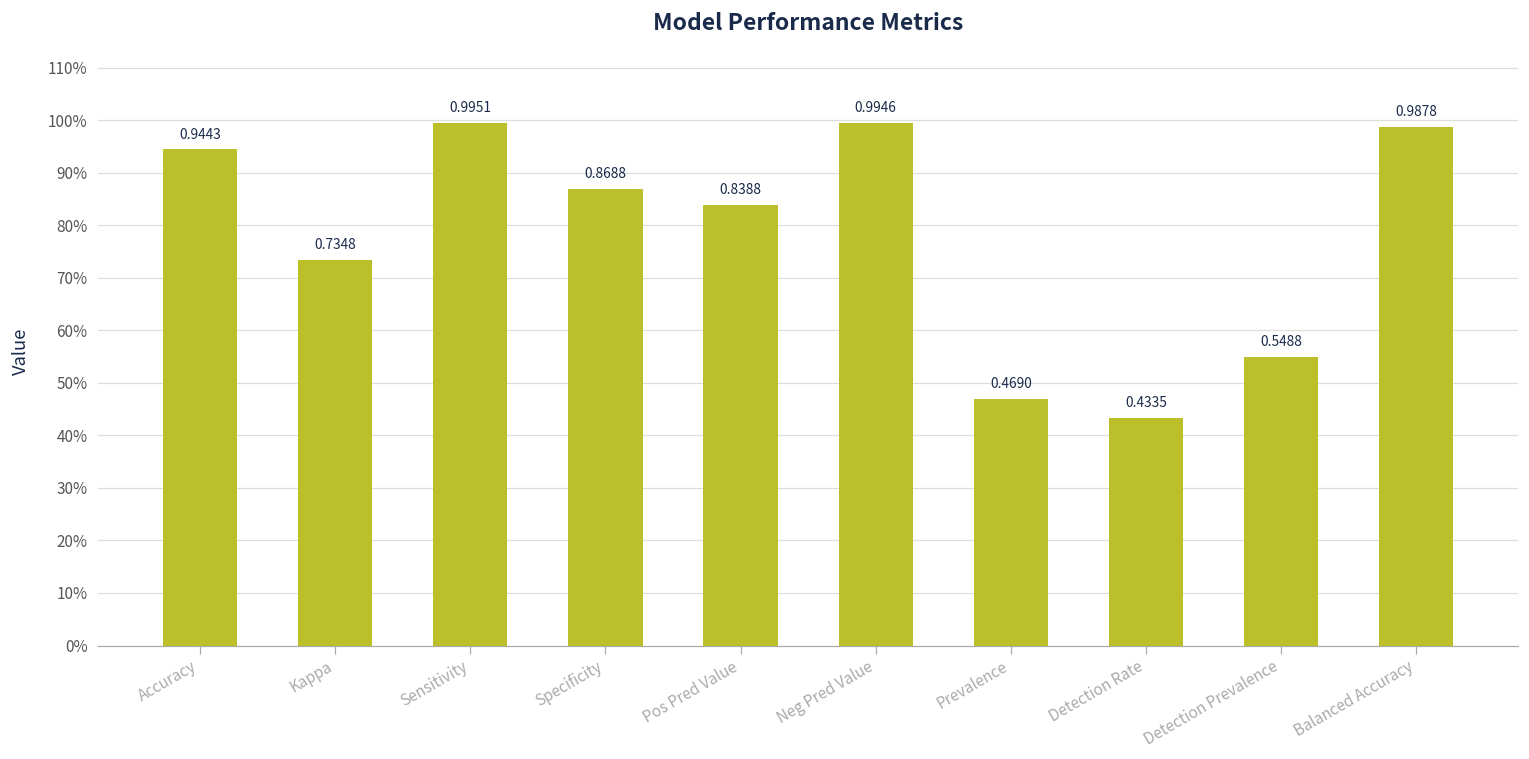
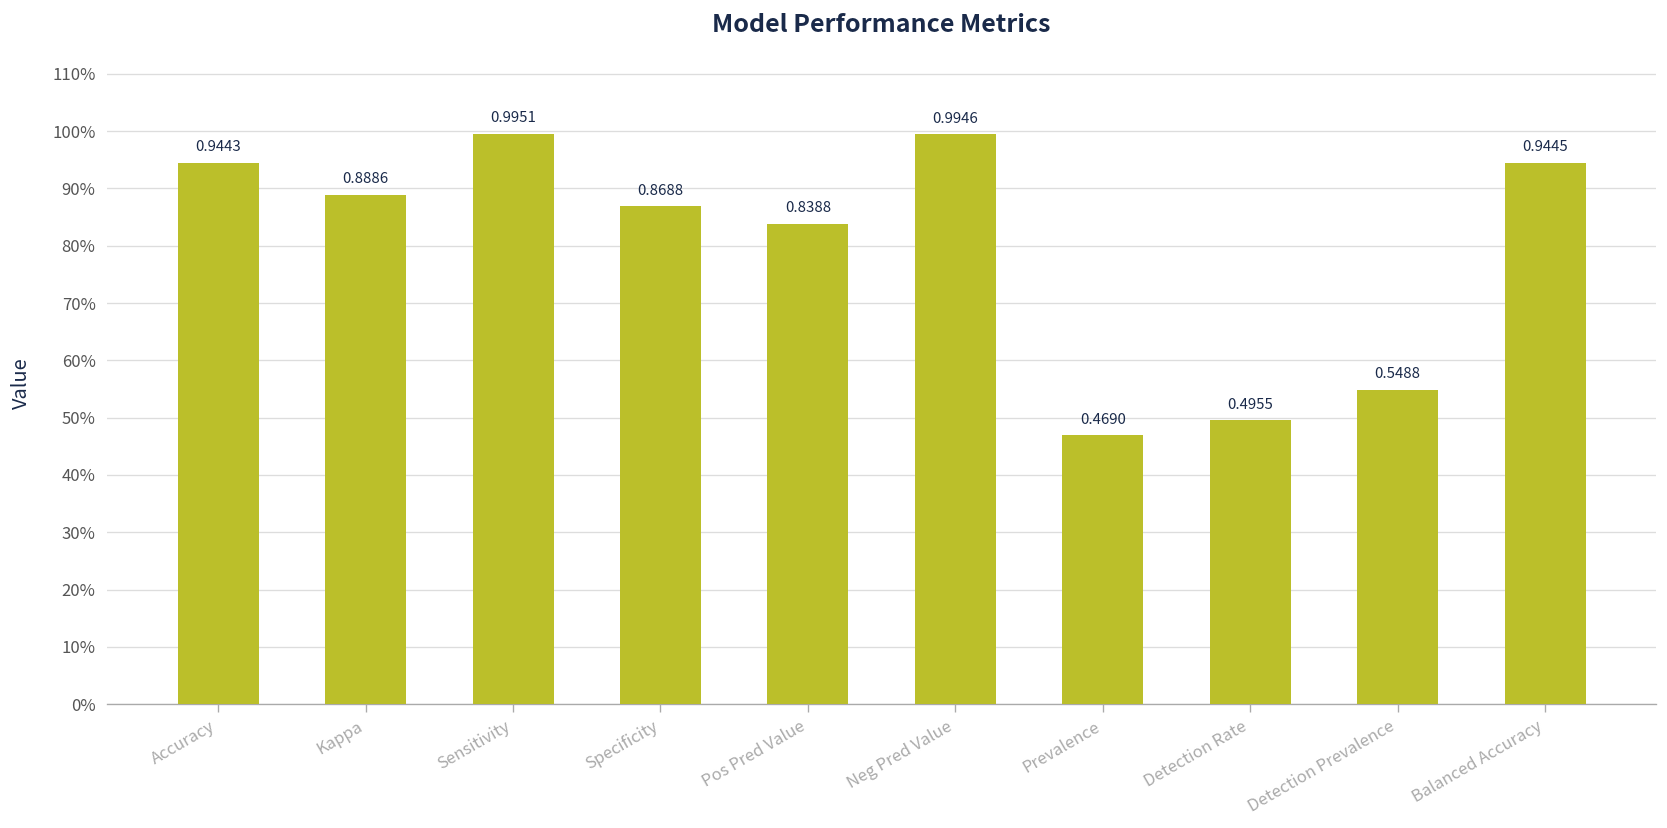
  {
    "Accuracy": 0.9443,
-   "Kappa": 0.7348,
+   "Kappa": 0.8886,
    "Sensitivity": 0.9951,
    "Specificity": 0.8688,
    "Pos Pred Value": 0.8388,
    "Neg Pred Value": 0.9946,
    "Prevalence": 0.4690,
-   "Detection Rate": 0.4335,
+   "Detection Rate": 0.4955,
    "Detection Prevalence": 0.5488,
-   "Balanced Accuracy": 0.9878
+   "Balanced Accuracy": 0.9445
  }
